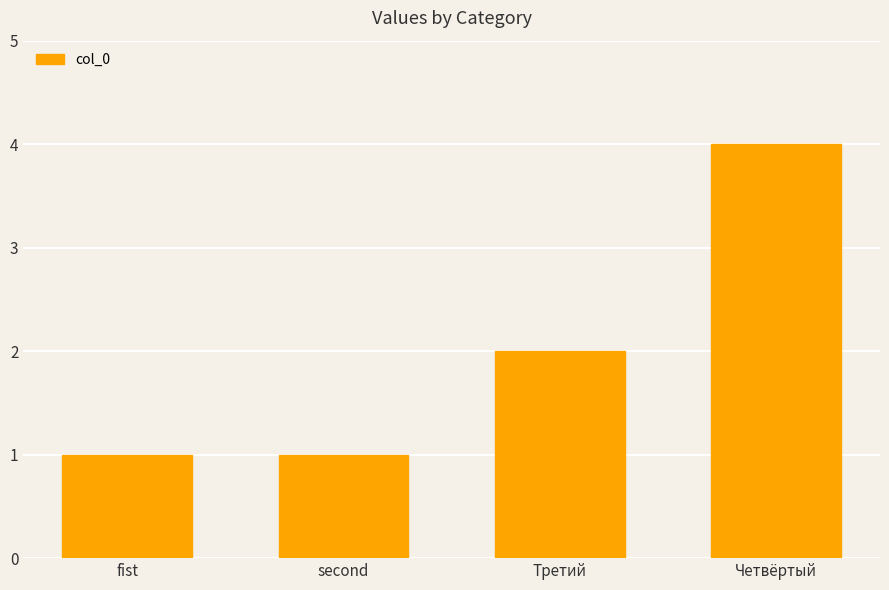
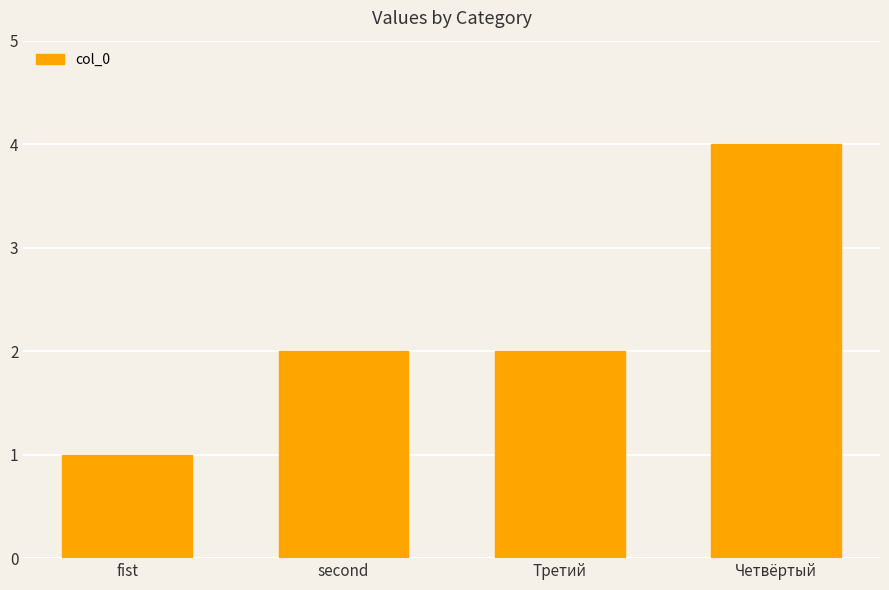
  {
    "fist": 1,
-   "second": 1,
+   "second": 2,
    "Третий": 2,
    "Четвёртый": 4
  }
